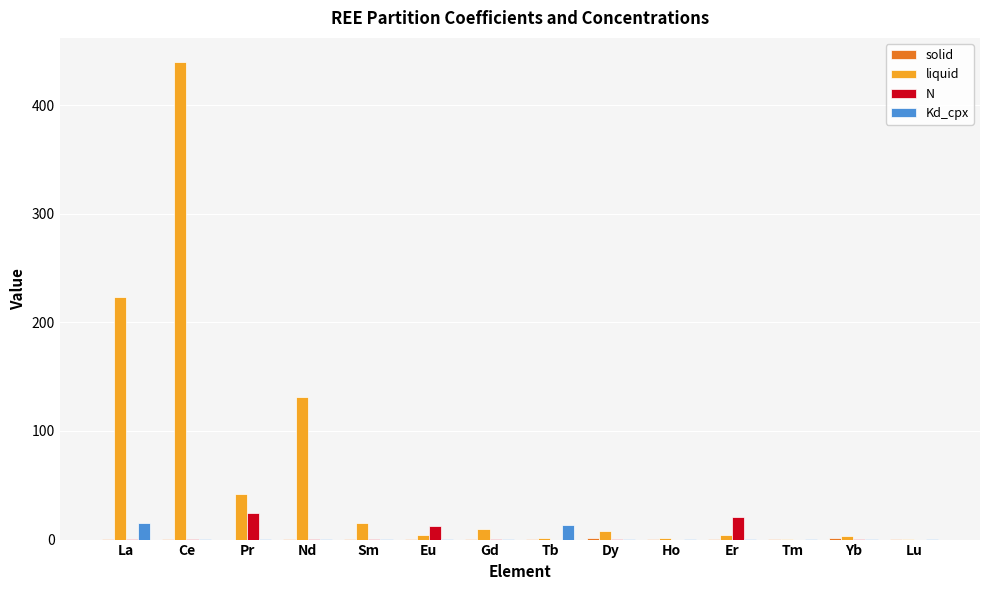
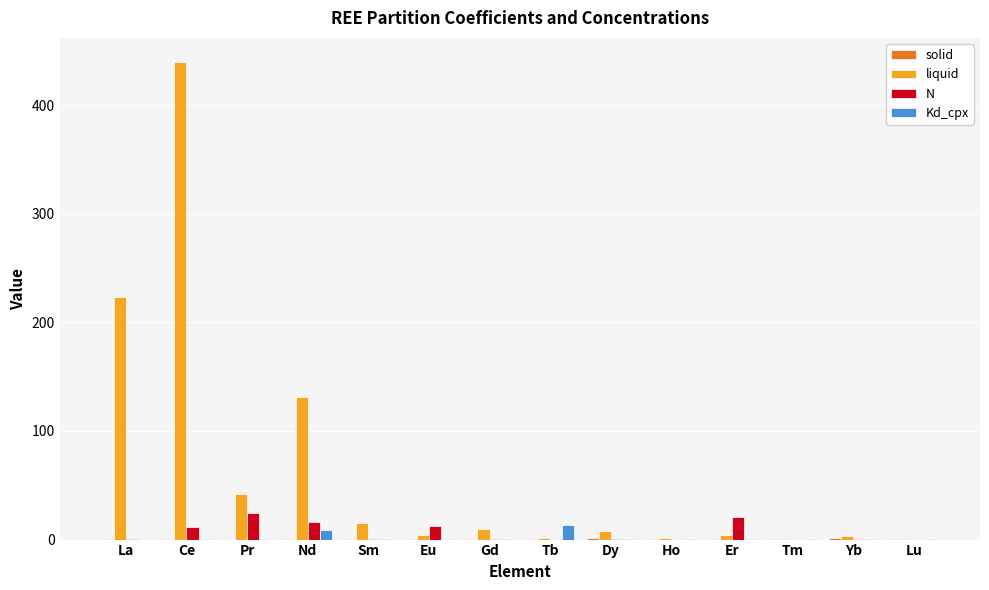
  {
    "N": {
-     "Ce": 1,
+     "Ce": 11,
      "Pr": 24,
-     "Nd": 0,
+     "Nd": 16,
      "Eu": 13,
      "Er": 21
    },
    "Kd_cpx": {
-     "La": 16,
-     "Nd": 0,
+     "La": 0,
+     "Nd": 9,
      "Tb": 14
    }
  }
